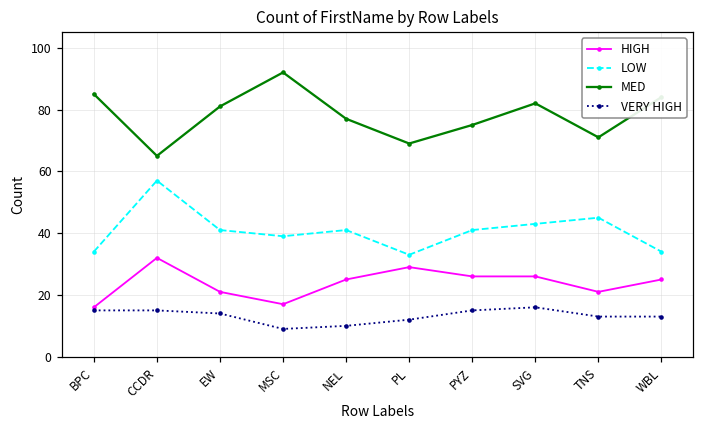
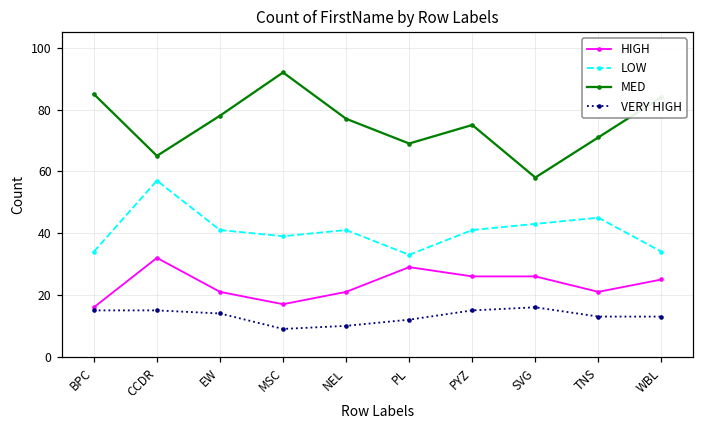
  {
    "HIGH": {
      "BPC": 16,
      "CCDR": 32,
      "EW": 21,
      "MSC": 17,
-     "NEL": 25,
+     "NEL": 21,
      "PL": 29,
      "PYZ": 26,
      "SVG": 26,
      "TNS": 21,
      "WBL": 25
    },
    "LOW": {
      "BPC": 34,
      "CCDR": 57,
      "EW": 41,
      "MSC": 39,
      "NEL": 41,
      "PL": 33,
      "PYZ": 41,
      "SVG": 43,
      "TNS": 45,
      "WBL": 34
    },
    "MED": {
      "BPC": 85,
      "CCDR": 65,
-     "EW": 81,
+     "EW": 78,
      "MSC": 92,
      "NEL": 77,
      "PL": 69,
      "PYZ": 75,
-     "SVG": 82,
+     "SVG": 58,
      "TNS": 71
    },
    "VERY HIGH": {
      "BPC": 15,
      "CCDR": 15,
      "EW": 14,
      "MSC": 9,
      "NEL": 10,
      "PL": 12,
      "PYZ": 15,
      "SVG": 16,
      "TNS": 13,
      "WBL": 13
    }
  }
